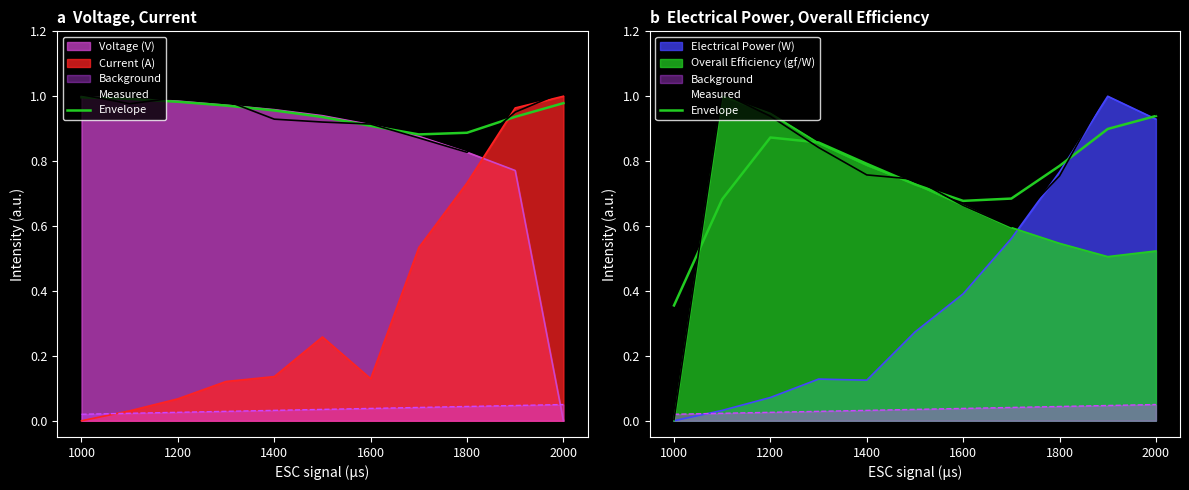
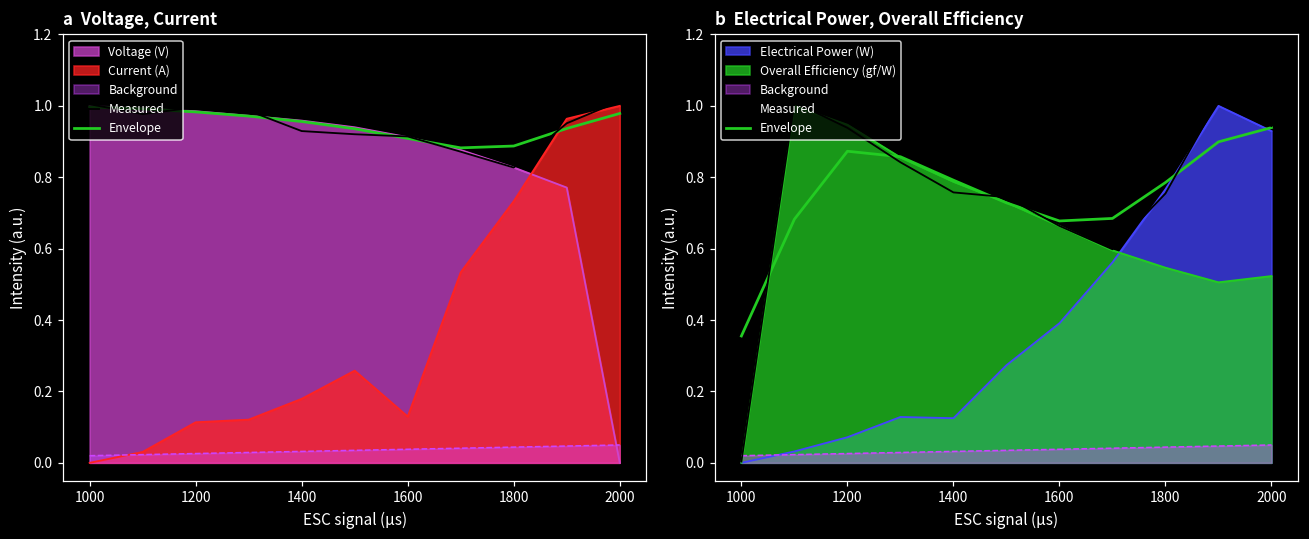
  {
    "a Voltage, Current": {
      "Current (A)": {
        "1000": 0.00,
-       "1200": 0.07,
-       "1400": 0.14,
+       "1200": 0.11,
+       "1400": 0.18,
        "1600": 0.13,
        "1800": 0.73,
        "2000": 1.00
      },
      "Measured": {
        "1200": 1.00,
        "1400": 0.93,
        "2000": 1.01
      },
      "Envelope": {
        "1800": 0.89,
        "2000": 0.98
      }
    },
    "b Electrical Power, Overall Efficiency": {
      "Electrical Power (W)": {
        "1200": 0.07,
        "1400": 0.13,
        "1600": 0.39,
        "1800": 0.77,
        "2000": 0.93
      },
      "Background": {
        "1000": 0.02,
        "1200": 0.03,
        "1400": 0.03,
        "1600": 0.04,
        "1800": 0.04,
        "2000": 0.05
      },
      "Measured": {
        "1400": 0.76,
        "1800": 0.75
      }
    }
  }
